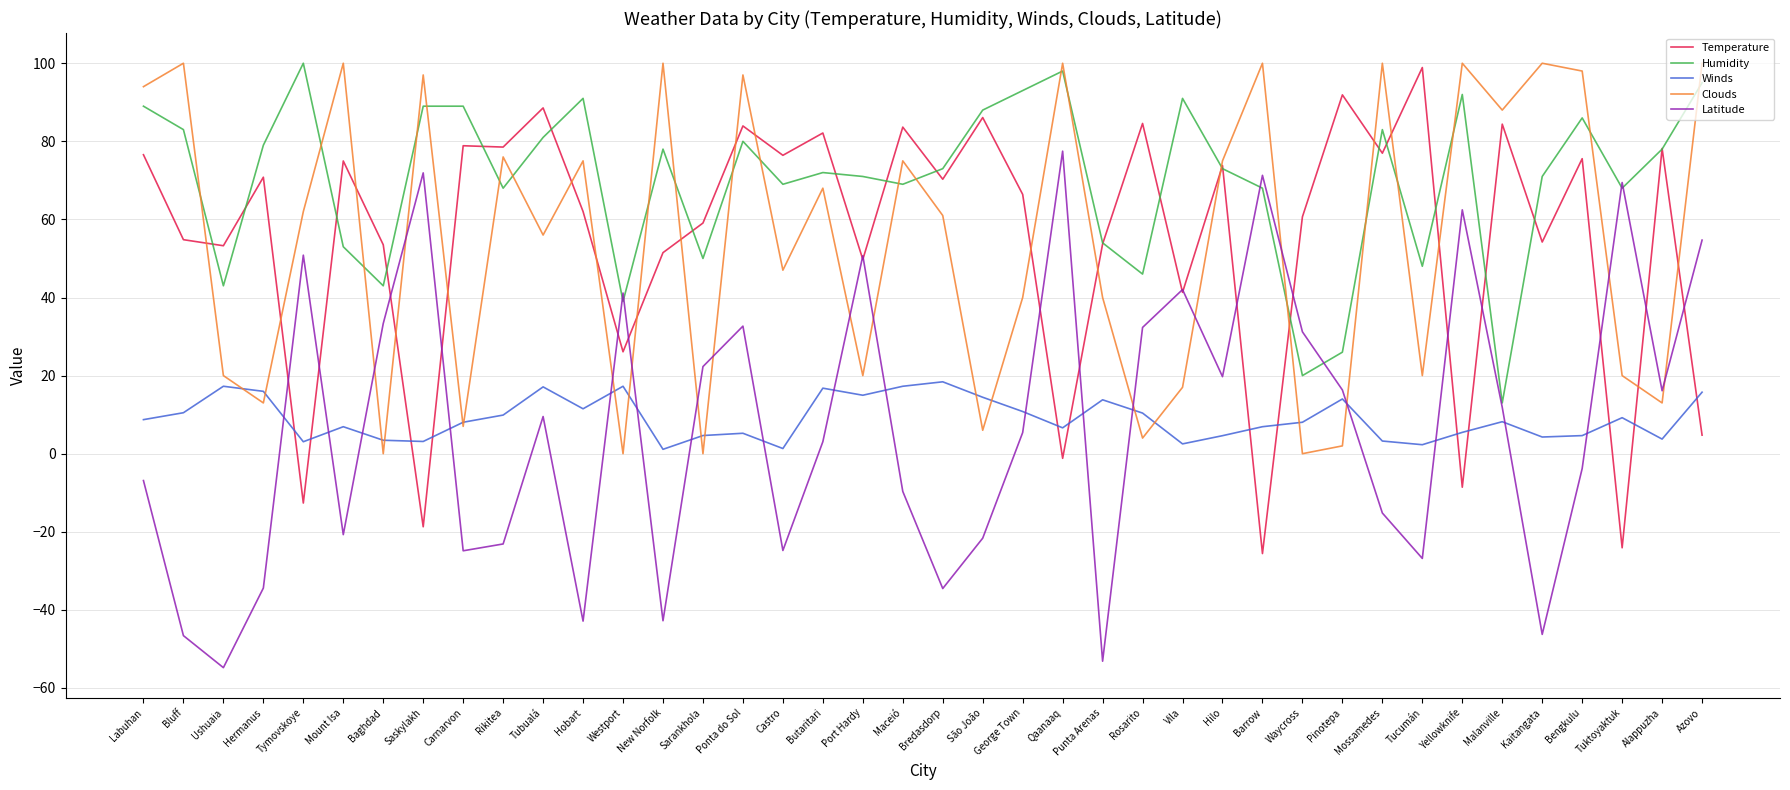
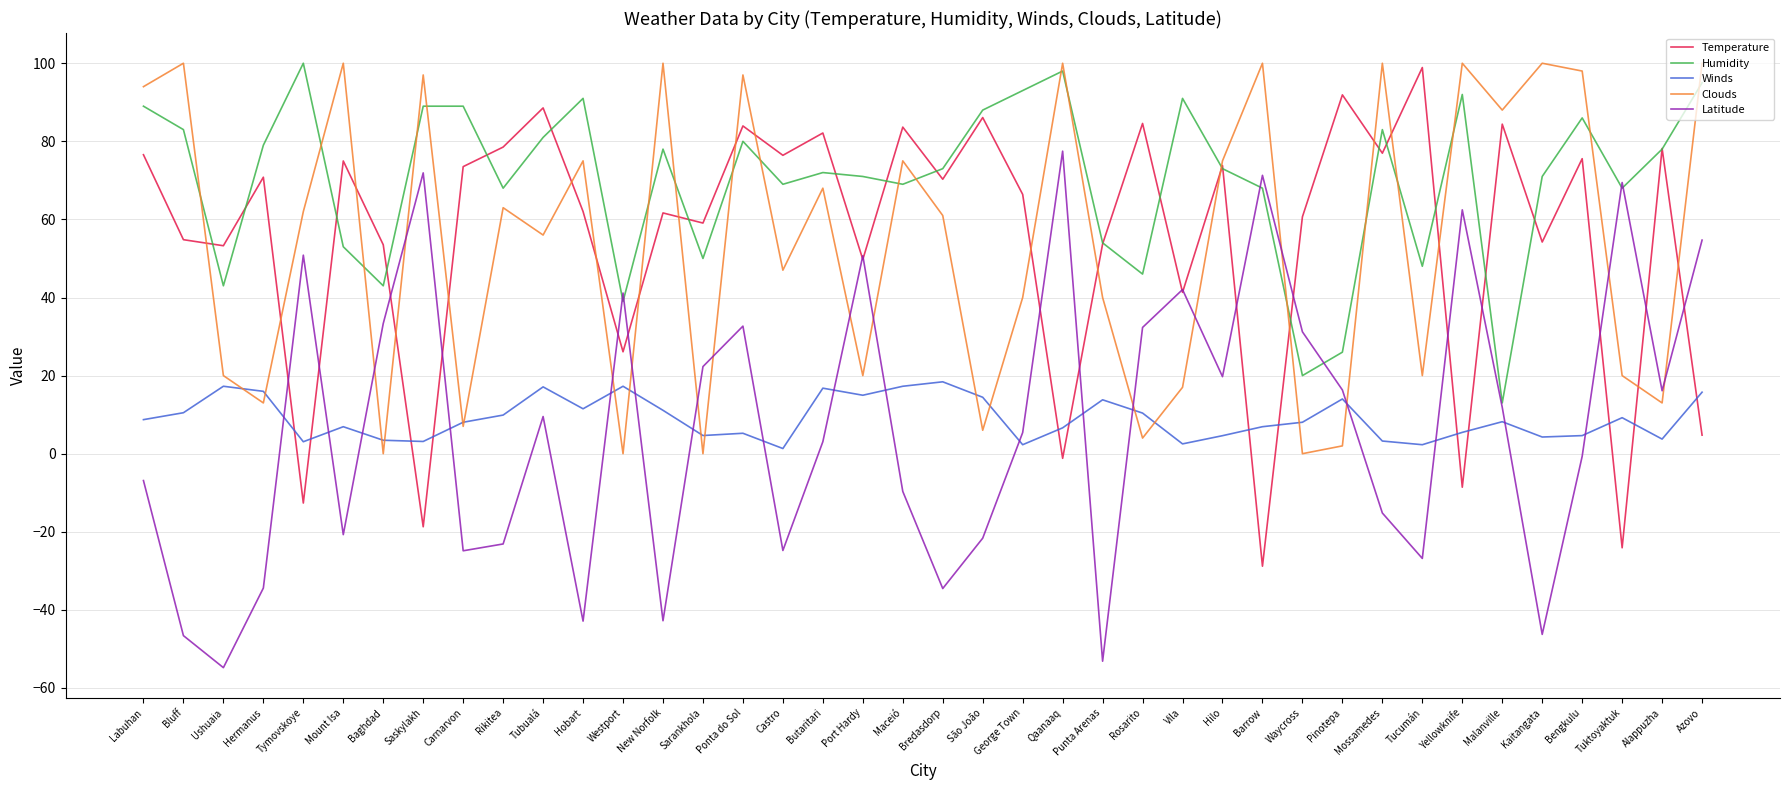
  {
    "Temperature": {
      "Labuhan": 77,
      "Bluff": 55,
      "Ushuaia": 53,
      "Hermanus": 71,
      "Tymovskoye": -13,
      "Mount Isa": 75,
      "Baghdad": 54,
      "Saskylakh": -19,
-     "Carnarvon": 79,
+     "Carnarvon": 74,
      "Rikitea": 79,
      "Tubualá": 89,
      "Hobart": 62,
      "Westport": 26,
-     "New Norfolk": 51,
+     "New Norfolk": 62,
      "Sarankhola": 59,
      "Ponta do Sol": 84,
      "Castro": 76,
      "Butaritari": 82,
      "Port Hardy": 50,
      "Maceió": 84,
      "Bredasdorp": 70,
      "São João": 86,
      "George Town": 66,
      "Qaanaaq": -1,
      "Rosarito": 85,
      "Vila": 41,
      "Hilo": 74,
-     "Barrow": -26,
+     "Barrow": -29,
      "Waycross": 61,
      "Pinotepa": 92,
      "Mossamedes": 77,
      "Tucumán": 99,
      "Yellowknife": -9,
      "Malanville": 84,
      "Kaitangata": 54,
      "Bengkulu": 76,
      "Tuktoyaktuk": -24,
      "Azovo": 5
    },
    "Humidity": {
      "Labuhan": 89,
      "Bluff": 83,
      "Ushuaia": 43,
      "Hermanus": 79,
      "Tymovskoye": 100,
      "Mount Isa": 53,
      "Baghdad": 43,
      "Saskylakh": 89,
      "Carnarvon": 89,
      "Rikitea": 68,
      "Tubualá": 81,
      "Hobart": 91,
      "Westport": 39,
      "New Norfolk": 78,
      "Sarankhola": 50,
      "Ponta do Sol": 80,
      "Castro": 69,
      "Butaritari": 72,
      "Port Hardy": 71,
      "Maceió": 69,
      "Bredasdorp": 73,
      "São João": 88,
      "George Town": 93,
      "Qaanaaq": 98,
      "Rosarito": 46,
      "Vila": 91,
      "Hilo": 73,
      "Barrow": 68,
      "Waycross": 20,
      "Pinotepa": 26,
      "Mossamedes": 83,
      "Tucumán": 48,
      "Yellowknife": 92,
      "Malanville": 13,
      "Kaitangata": 71,
      "Bengkulu": 86,
      "Tuktoyaktuk": 68
    },
    "Winds": {
      "Labuhan": 9,
      "Bluff": 10,
      "Ushuaia": 17,
      "Hermanus": 16,
      "Tymovskoye": 3,
      "Mount Isa": 7,
      "Baghdad": 3,
      "Saskylakh": 3,
      "Carnarvon": 8,
      "Rikitea": 10,
      "Tubualá": 17,
      "Hobart": 12,
      "Westport": 17,
-     "New Norfolk": 1,
+     "New Norfolk": 11,
      "Sarankhola": 5,
      "Ponta do Sol": 5,
      "Castro": 1,
      "Butaritari": 17,
      "Port Hardy": 15,
      "Maceió": 17,
      "Bredasdorp": 18,
      "São João": 14,
-     "George Town": 11,
+     "George Town": 2,
      "Qaanaaq": 7,
      "Punta Arenas": 14,
      "Rosarito": 10,
      "Vila": 3,
      "Hilo": 5,
      "Barrow": 7,
      "Waycross": 8,
      "Pinotepa": 14,
      "Mossamedes": 3,
      "Tucumán": 2,
      "Yellowknife": 5,
      "Malanville": 8,
      "Kaitangata": 4,
      "Bengkulu": 5,
      "Tuktoyaktuk": 9,
      "Alappuzha": 4,
      "Azovo": 16
    },
    "Clouds": {
      "Labuhan": 94,
      "Bluff": 100,
      "Ushuaia": 20,
      "Hermanus": 13,
      "Tymovskoye": 62,
      "Mount Isa": 100,
      "Baghdad": 0,
      "Saskylakh": 97,
      "Carnarvon": 7,
-     "Rikitea": 76,
+     "Rikitea": 63,
      "Tubualá": 56,
      "Hobart": 75,
      "Westport": 0,
      "New Norfolk": 100,
      "Sarankhola": 0,
      "Ponta do Sol": 97,
      "Castro": 47,
      "Butaritari": 68,
      "Port Hardy": 20,
      "Maceió": 75,
      "Bredasdorp": 61,
      "São João": 6,
      "George Town": 40,
      "Qaanaaq": 100,
      "Punta Arenas": 40,
      "Rosarito": 4,
      "Vila": 17,
      "Hilo": 75,
      "Barrow": 100,
      "Waycross": 0,
      "Pinotepa": 2,
      "Mossamedes": 100,
      "Tucumán": 20,
      "Yellowknife": 100,
      "Malanville": 88,
      "Kaitangata": 100,
      "Bengkulu": 98,
      "Tuktoyaktuk": 20,
      "Alappuzha": 13
    },
    "Latitude": {
      "Labuhan": -7,
      "Bluff": -47,
      "Ushuaia": -55,
      "Hermanus": -34,
      "Tymovskoye": 51,
      "Mount Isa": -21,
      "Baghdad": 33,
      "Saskylakh": 72,
      "Carnarvon": -25,
      "Rikitea": -23,
      "Tubualá": 10,
      "Hobart": -43,
      "Westport": 41,
      "New Norfolk": -43,
      "Sarankhola": 22,
      "Ponta do Sol": 33,
      "Castro": -25,
      "Butaritari": 3,
      "Port Hardy": 51,
      "Maceió": -10,
      "Bredasdorp": -35,
      "São João": -22,
      "George Town": 5,
      "Qaanaaq": 77,
      "Punta Arenas": -53,
      "Rosarito": 32,
      "Vila": 42,
      "Hilo": 20,
      "Barrow": 71,
      "Waycross": 31,
      "Pinotepa": 16,
      "Mossamedes": -15,
      "Tucumán": -27,
      "Yellowknife": 62,
      "Malanville": 12,
      "Kaitangata": -46,
-     "Bengkulu": -4,
+     "Bengkulu": -1,
      "Tuktoyaktuk": 69,
      "Alappuzha": 16,
      "Azovo": 55
    }
  }
